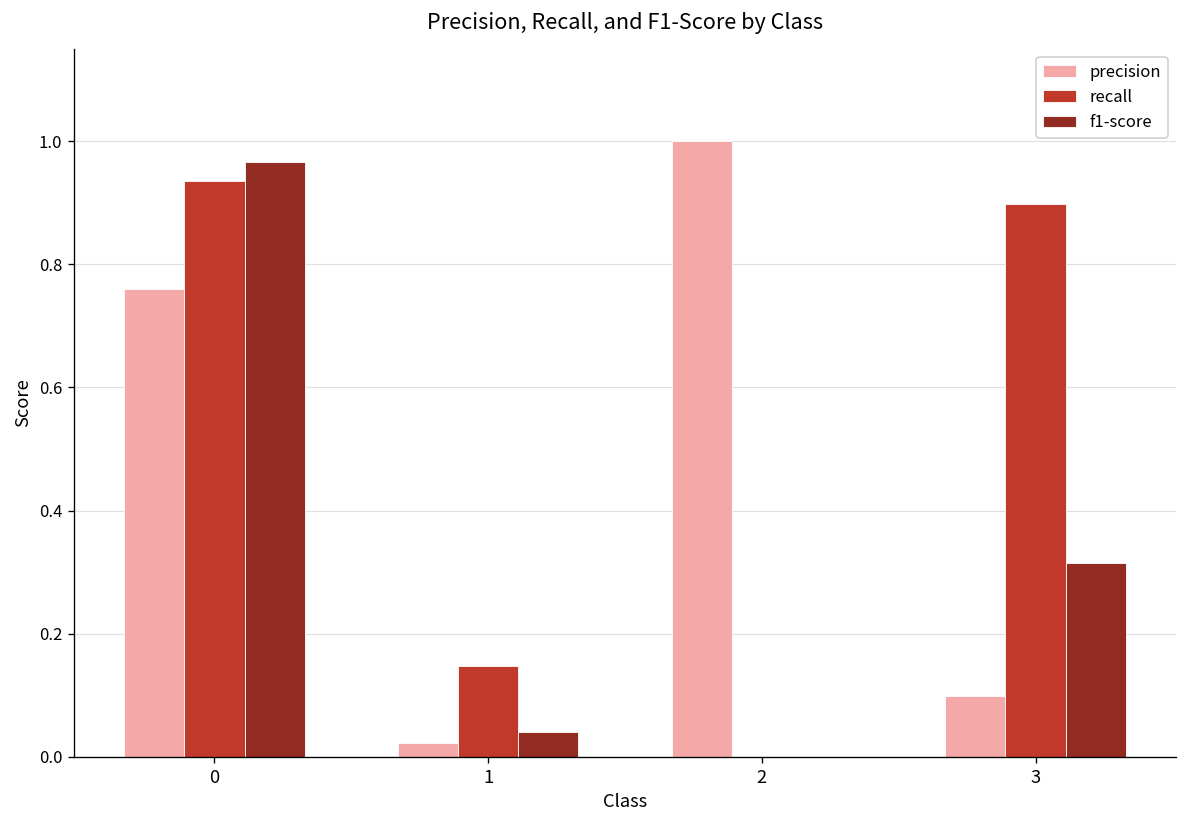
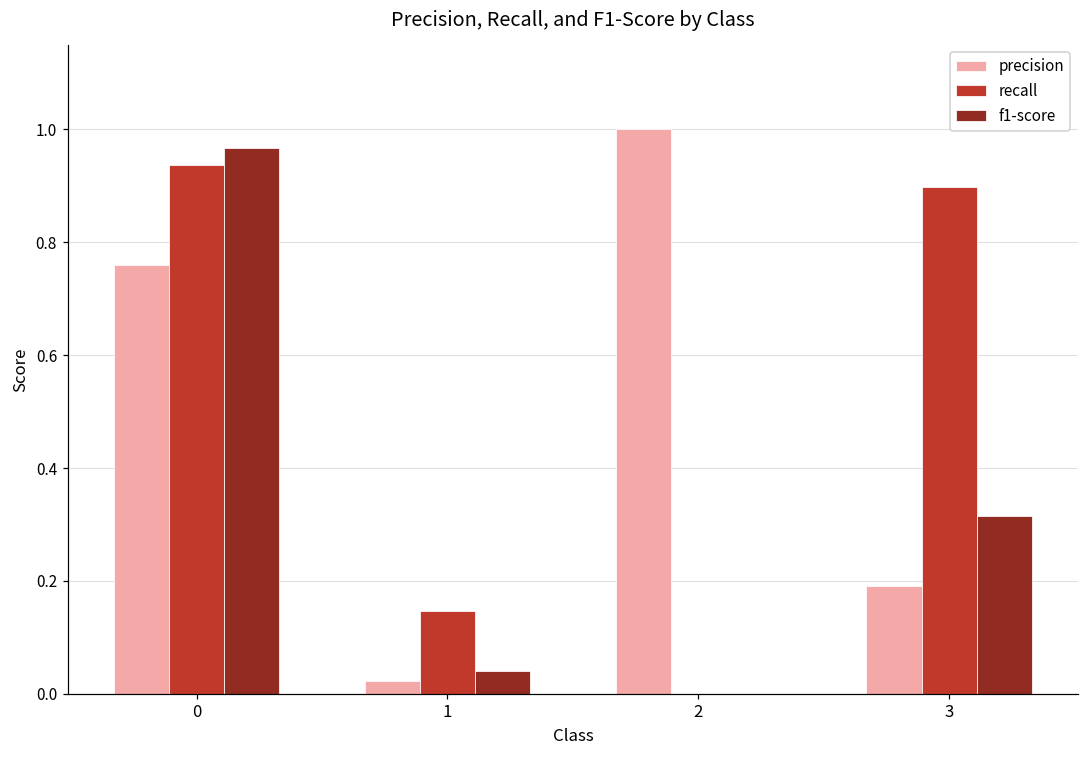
  {
    "precision": {
      "0": 0.76,
      "1": 0.02,
      "2": 1.00,
-     "3": 0.10
+     "3": 0.19
    }
  }
